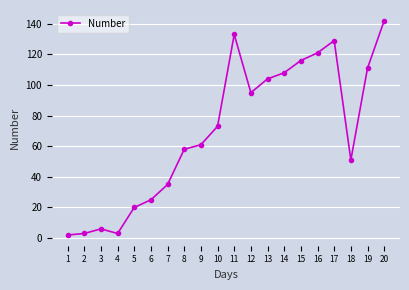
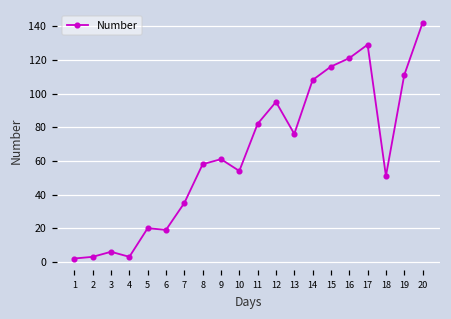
  {
    "1": 2,
    "2": 3,
    "3": 6,
    "4": 3,
    "5": 20,
-   "6": 25,
+   "6": 19,
    "7": 35,
    "8": 58,
    "9": 61,
-   "10": 73,
-   "11": 133,
+   "10": 54,
+   "11": 82,
    "12": 95,
-   "13": 104,
+   "13": 76,
    "14": 108,
    "15": 116,
    "16": 121,
    "17": 129,
    "18": 51,
    "19": 111,
    "20": 142
  }
